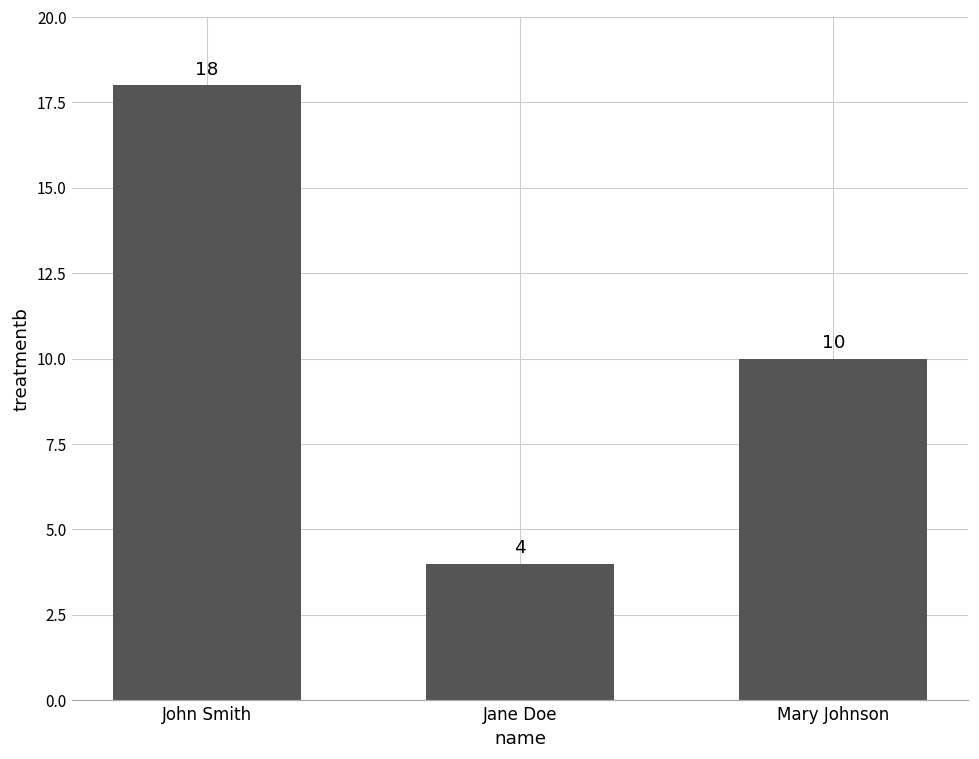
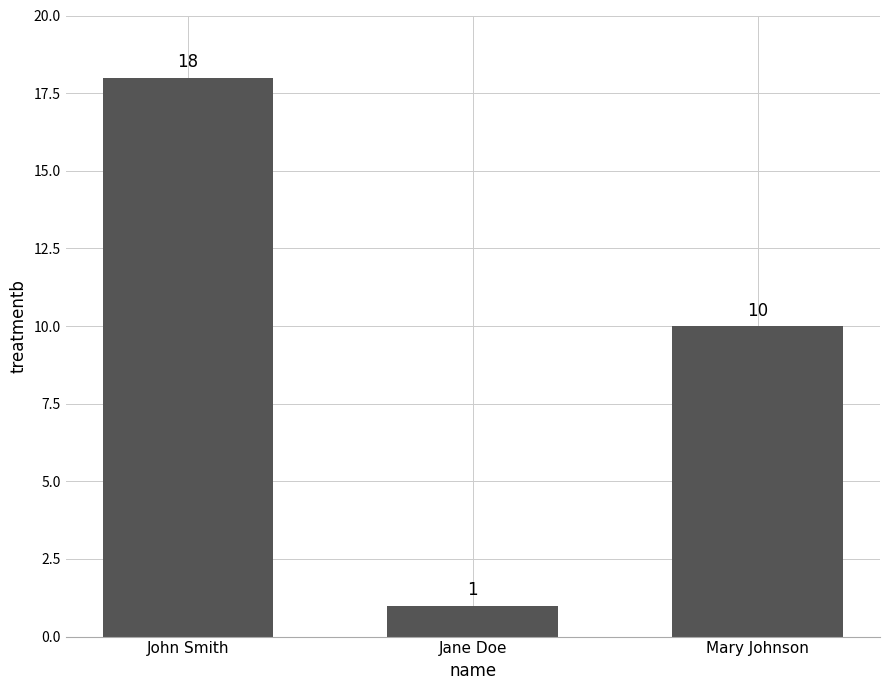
  {
    "John Smith": 18,
-   "Jane Doe": 4,
+   "Jane Doe": 1,
    "Mary Johnson": 10
  }
